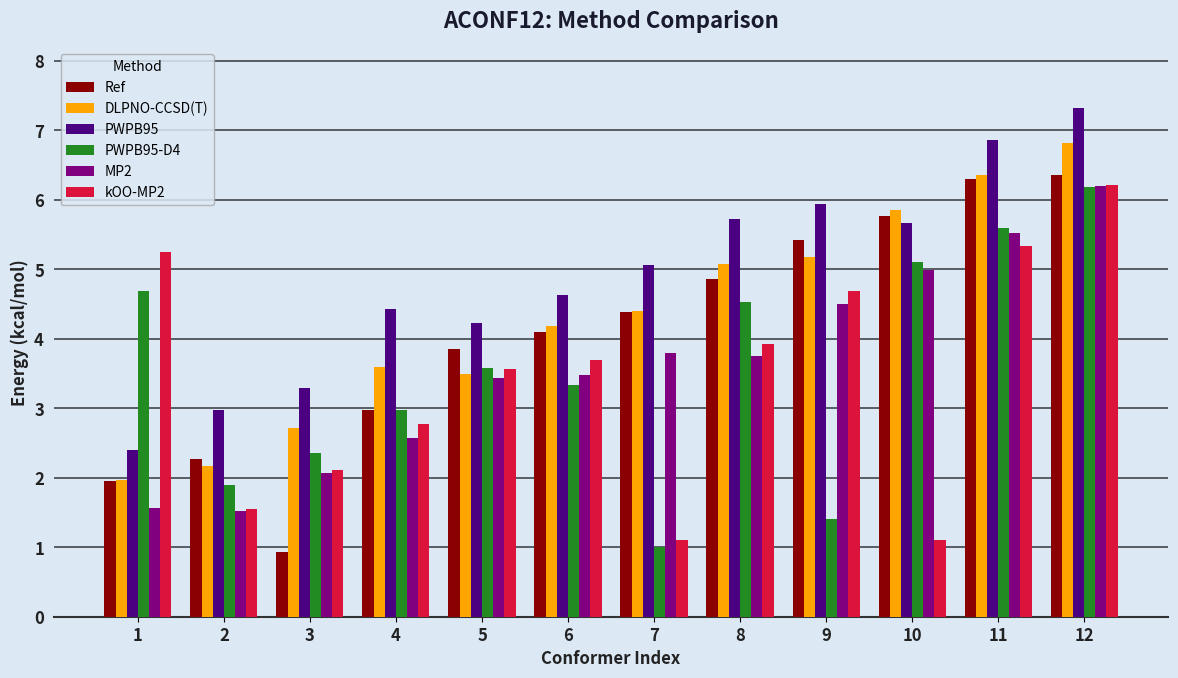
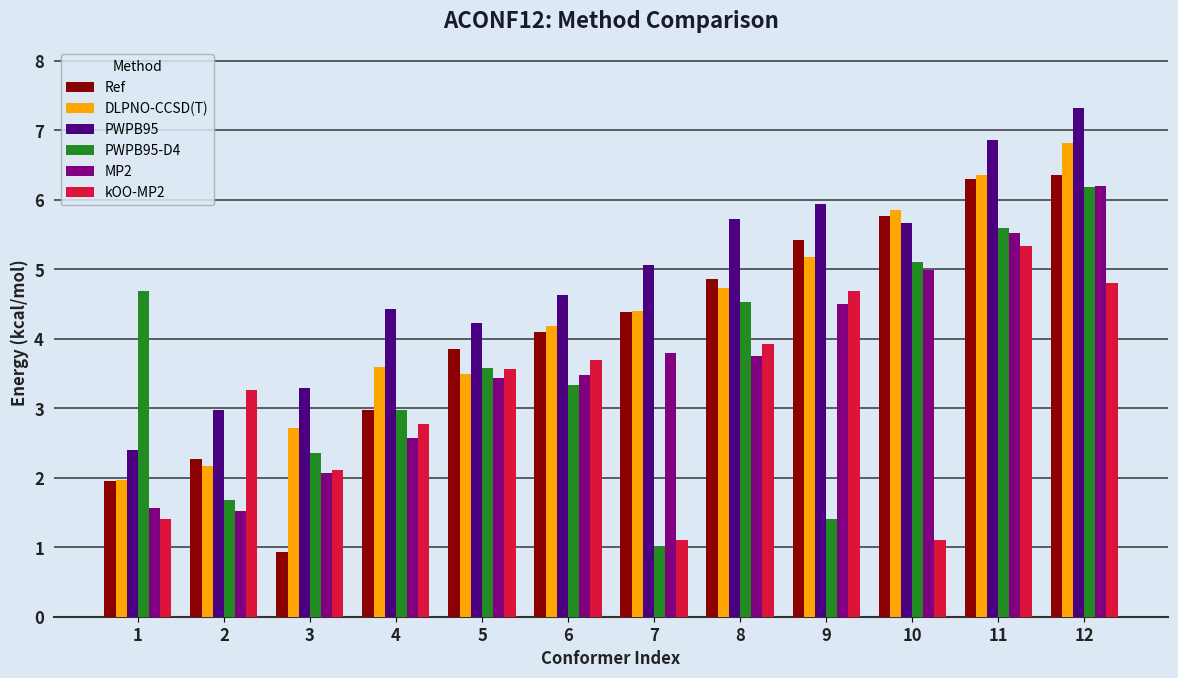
  {
    "Ref": {
      "1": 2.0,
      "2": 2.3,
      "3": 0.9,
      "4": 3.0,
      "5": 3.8,
      "6": 4.1,
      "7": 4.4,
      "8": 4.9,
      "9": 5.4,
      "10": 5.8,
      "11": 6.3,
      "12": 6.4
    },
    "DLPNO-CCSD(T)": {
      "1": 2.0,
      "2": 2.2,
      "3": 2.7,
      "4": 3.6,
      "5": 3.5,
      "6": 4.2,
      "7": 4.4,
-     "8": 5.1,
+     "8": 4.7,
      "9": 5.2,
      "10": 5.9,
      "11": 6.4,
      "12": 6.8
    },
    "PWPB95-D4": {
      "1": 4.7,
-     "2": 1.9,
+     "2": 1.7,
      "3": 2.4,
      "4": 3.0,
      "5": 3.6,
      "6": 3.3,
      "7": 1.0,
      "8": 4.5,
      "9": 1.4,
      "10": 5.1,
      "11": 5.6,
      "12": 6.2
    },
    "kOO-MP2": {
-     "1": 5.3,
-     "2": 1.6,
+     "1": 1.4,
+     "2": 3.3,
      "3": 2.1,
      "4": 2.8,
      "5": 3.6,
      "6": 3.7,
      "7": 1.1,
      "8": 3.9,
      "9": 4.7,
      "10": 1.1,
      "11": 5.3,
-     "12": 6.2
+     "12": 4.8
    }
  }
